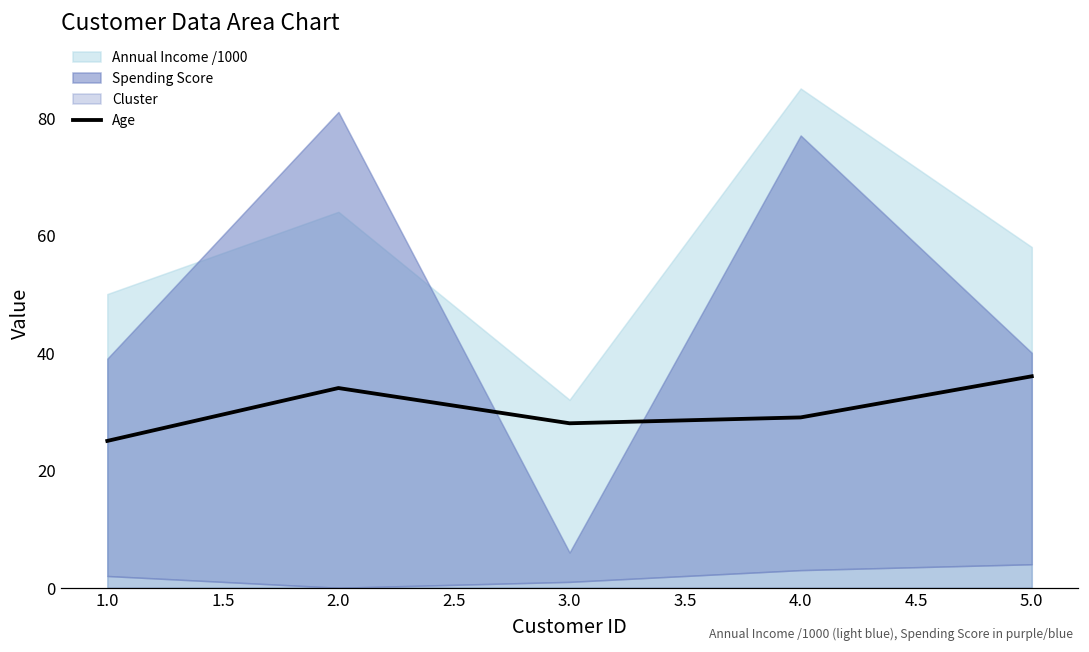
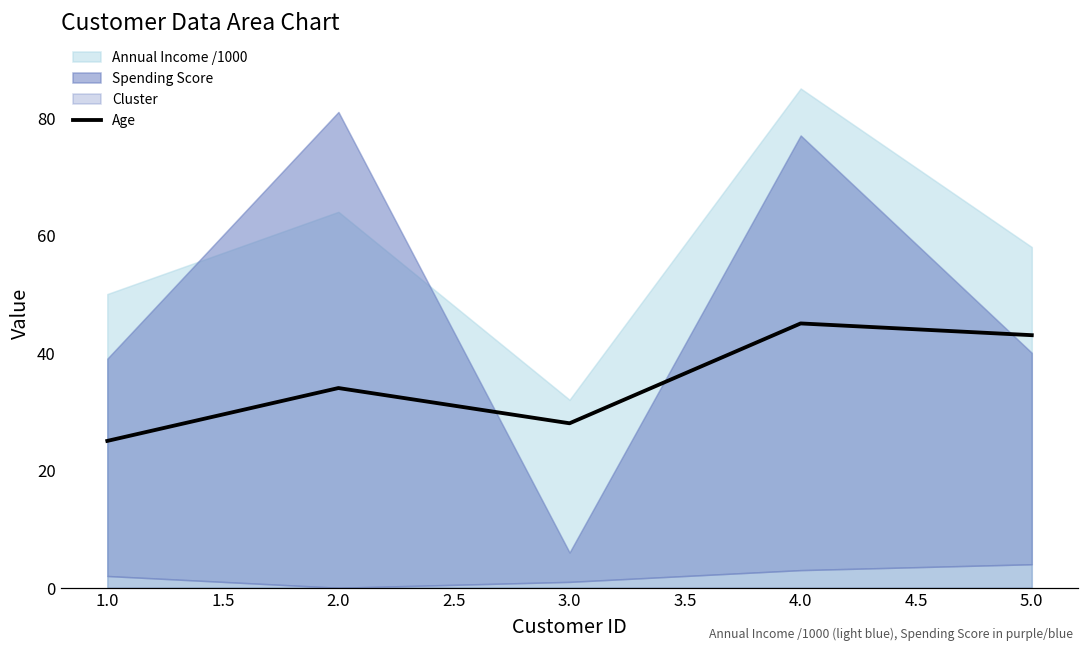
  {
    "Age": {
      "1.0": 25,
      "2.0": 34,
      "3.0": 28,
-     "4.0": 29,
-     "5.0": 36
+     "4.0": 45,
+     "5.0": 43
    }
  }
